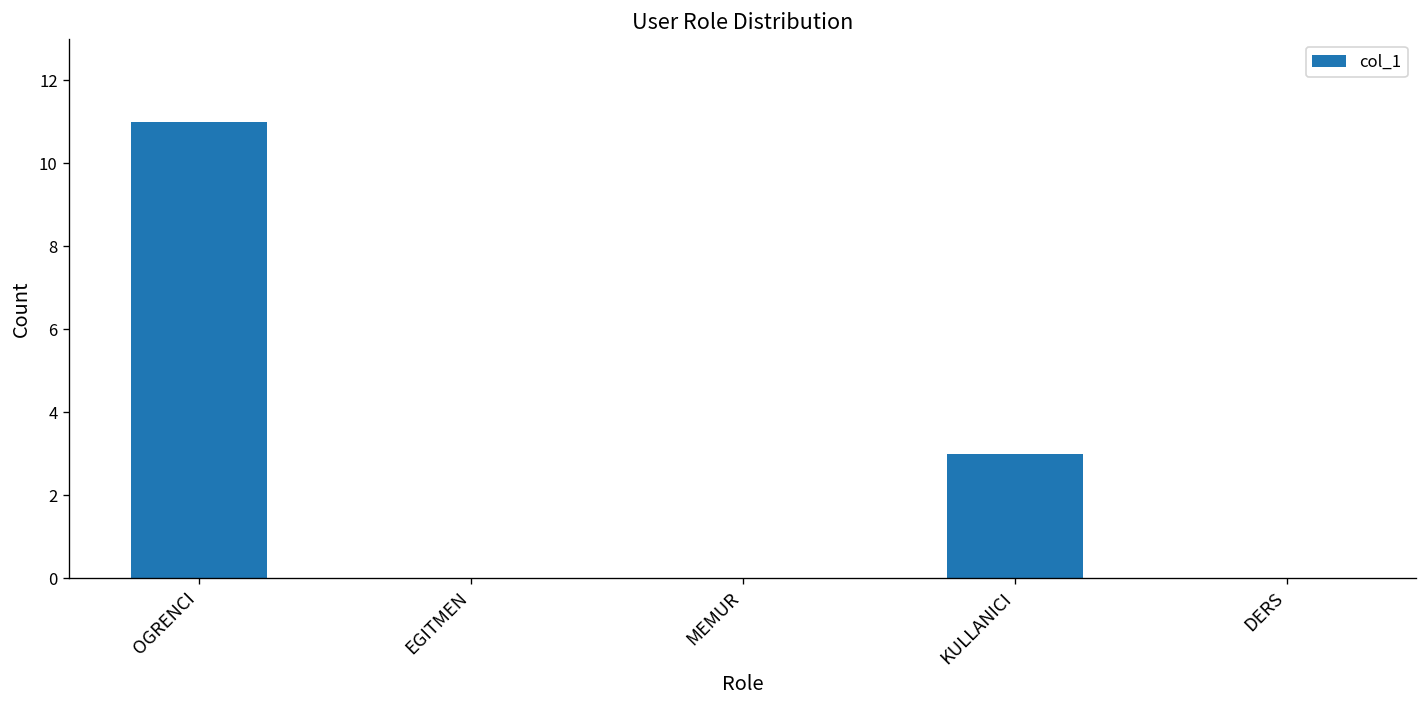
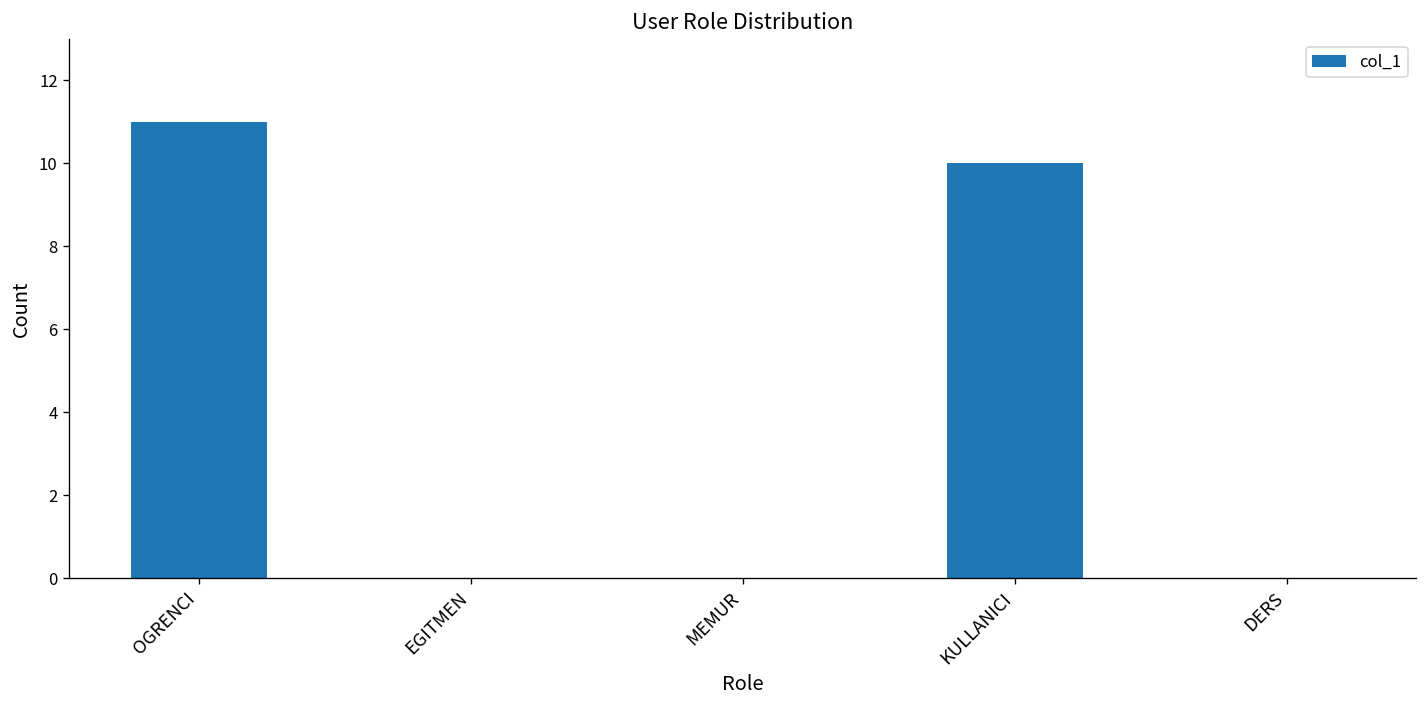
  {
    "OGRENCI": 11,
    "EGITMEN": 0,
    "MEMUR": 0,
-   "KULLANICI": 3,
+   "KULLANICI": 10,
    "DERS": 0
  }
